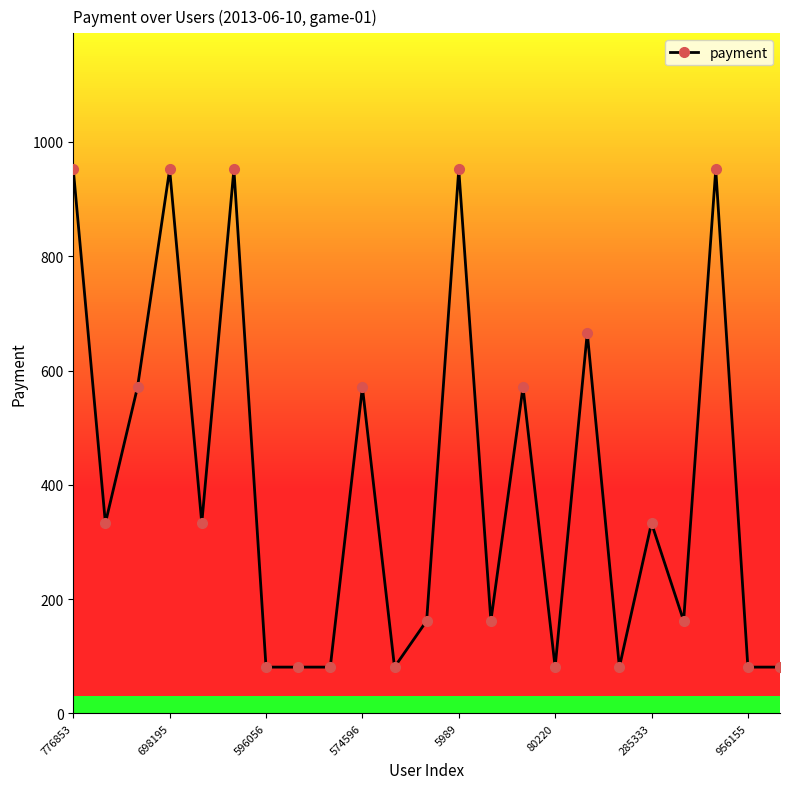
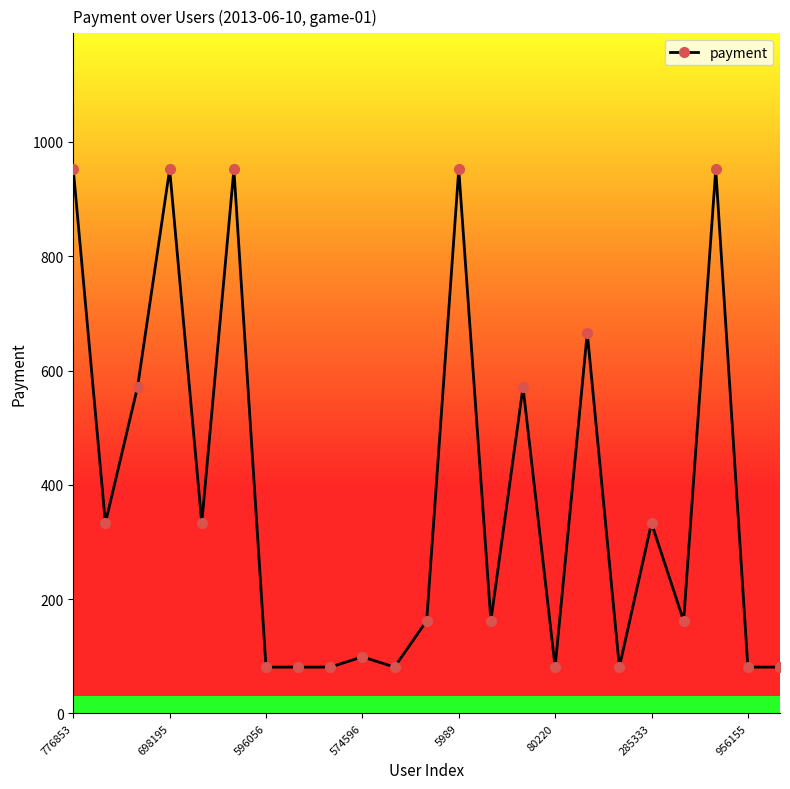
  {
    "776853": 950,
    "596056": 80,
-   "574596": 570,
+   "574596": 100,
    "5989": 950,
    "956155": 80
  }
